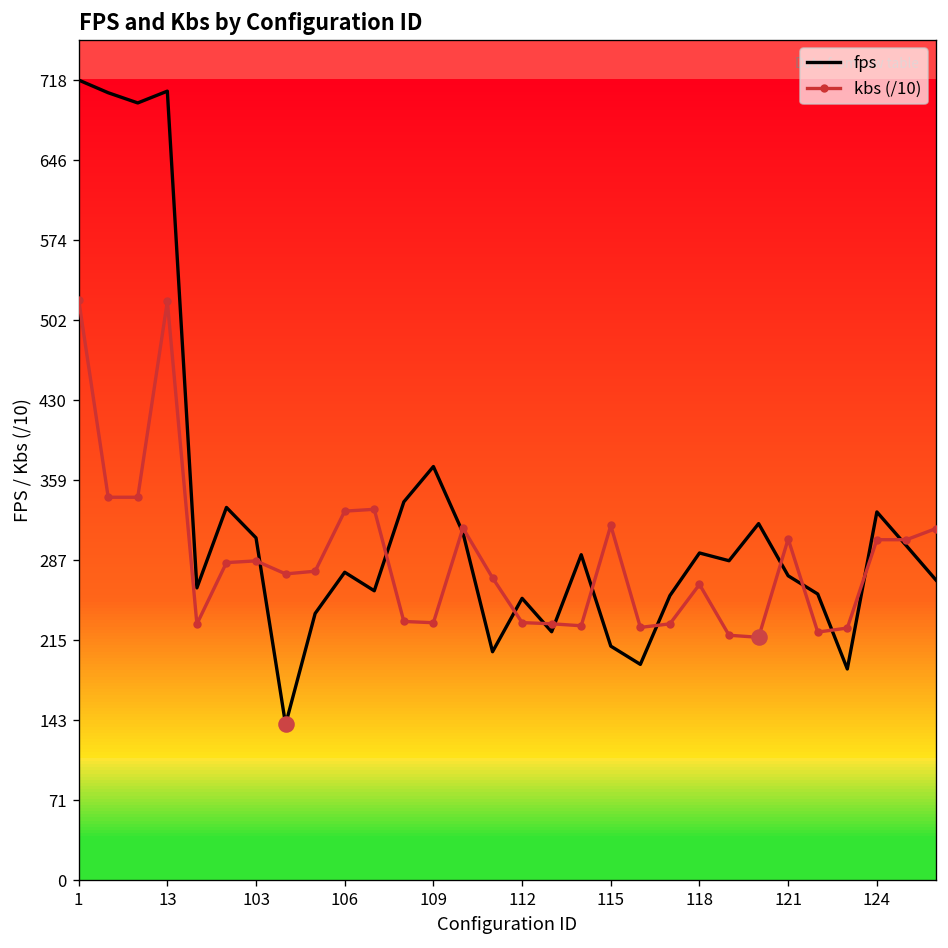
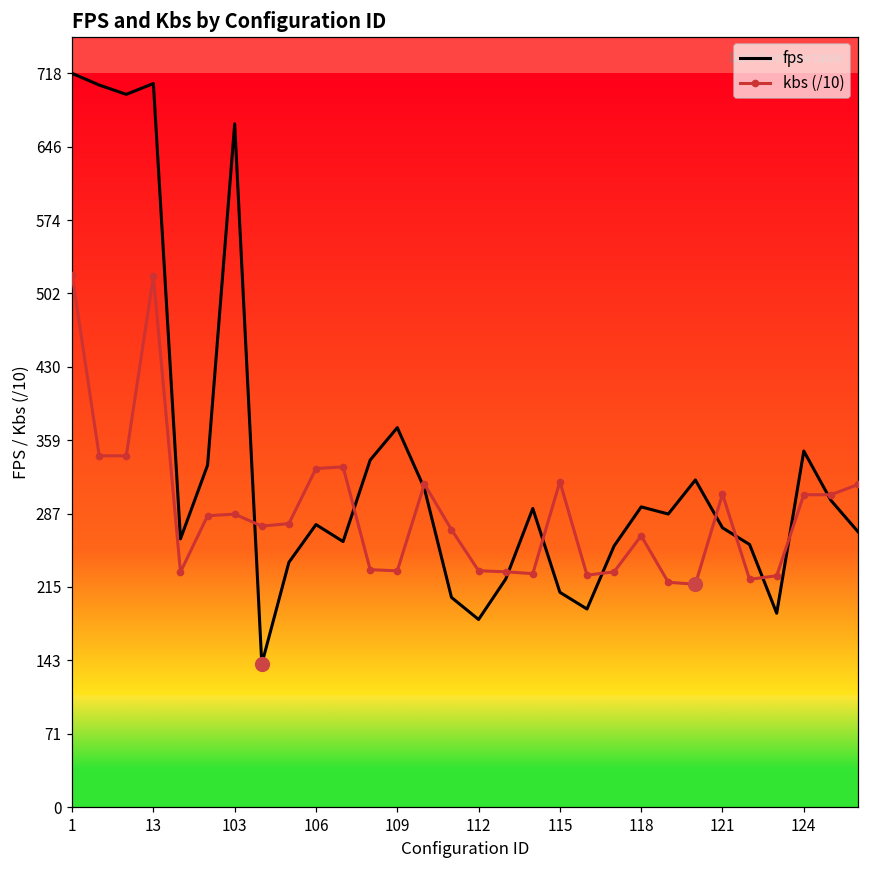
  {
    "fps": {
-     "103": 310,
+     "103": 670,
      "106": 280,
      "109": 370,
-     "112": 250,
+     "112": 180,
      "115": 210,
      "118": 290,
      "121": 270,
-     "124": 330
+     "124": 350
    }
  }
